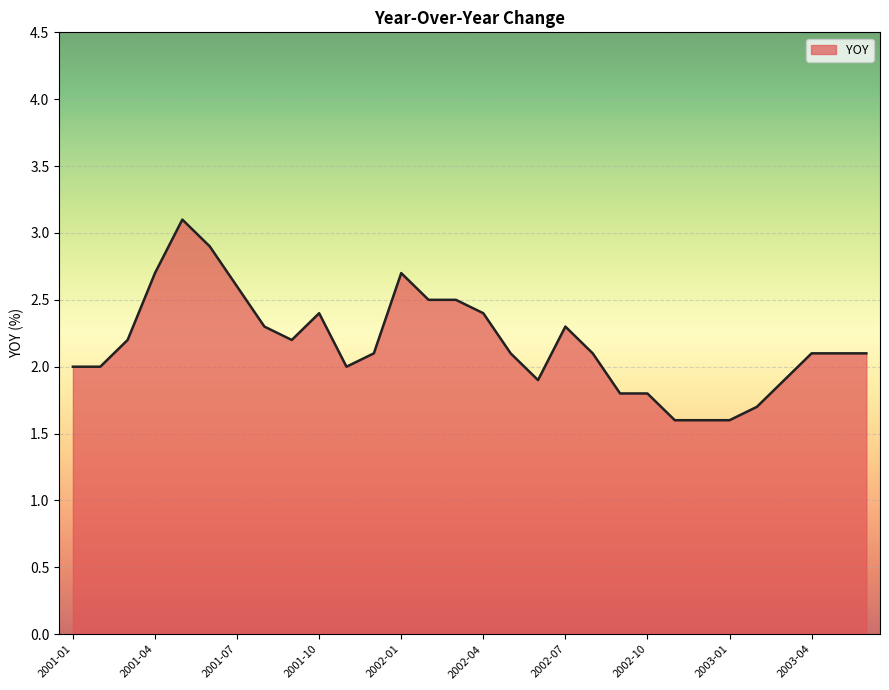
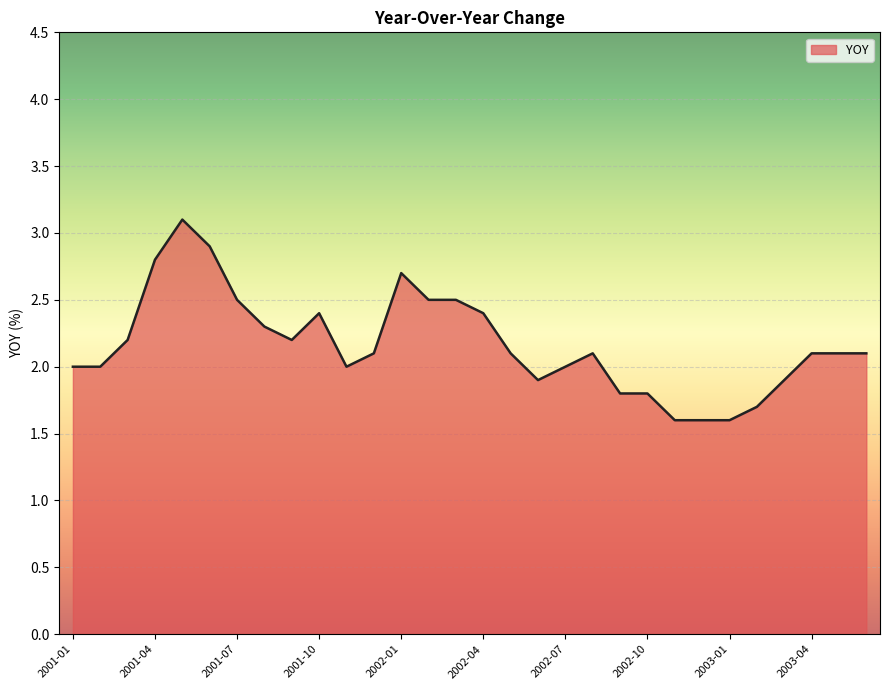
  {
    "2001-01": 2.0,
-   "2001-04": 2.7,
-   "2001-07": 2.6,
+   "2001-04": 2.8,
+   "2001-07": 2.5,
    "2001-10": 2.4,
    "2002-01": 2.7,
    "2002-04": 2.4,
-   "2002-07": 2.3,
+   "2002-07": 2.0,
    "2002-10": 1.8,
    "2003-01": 1.6,
    "2003-04": 2.1
  }
